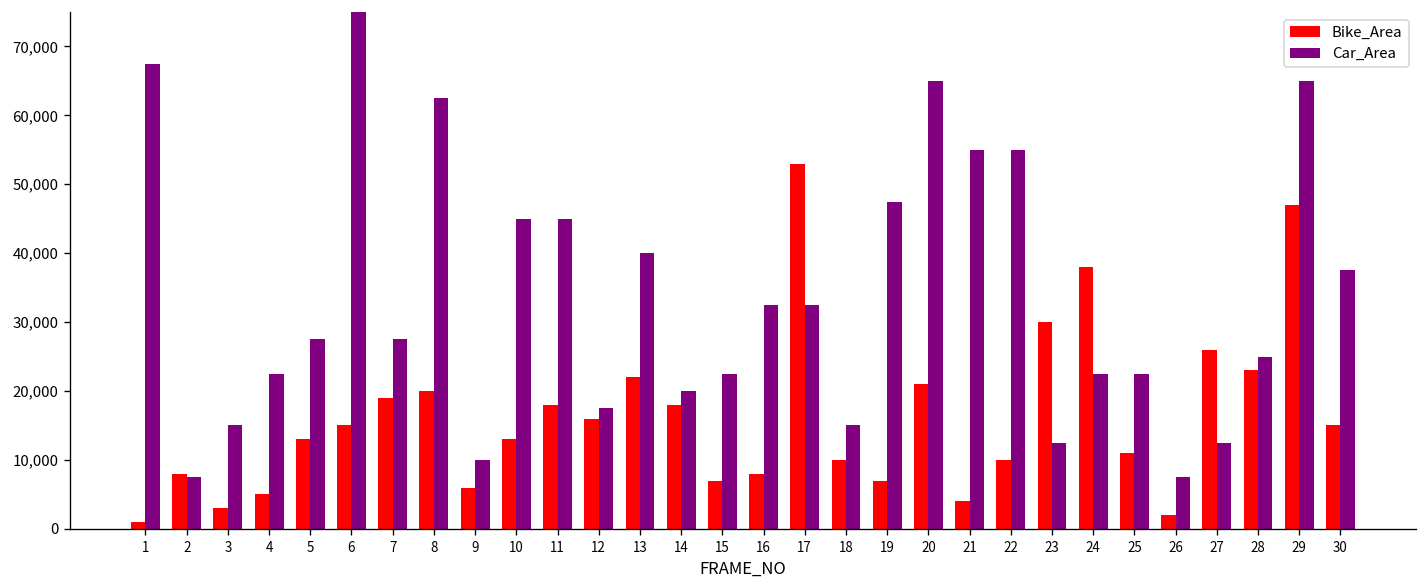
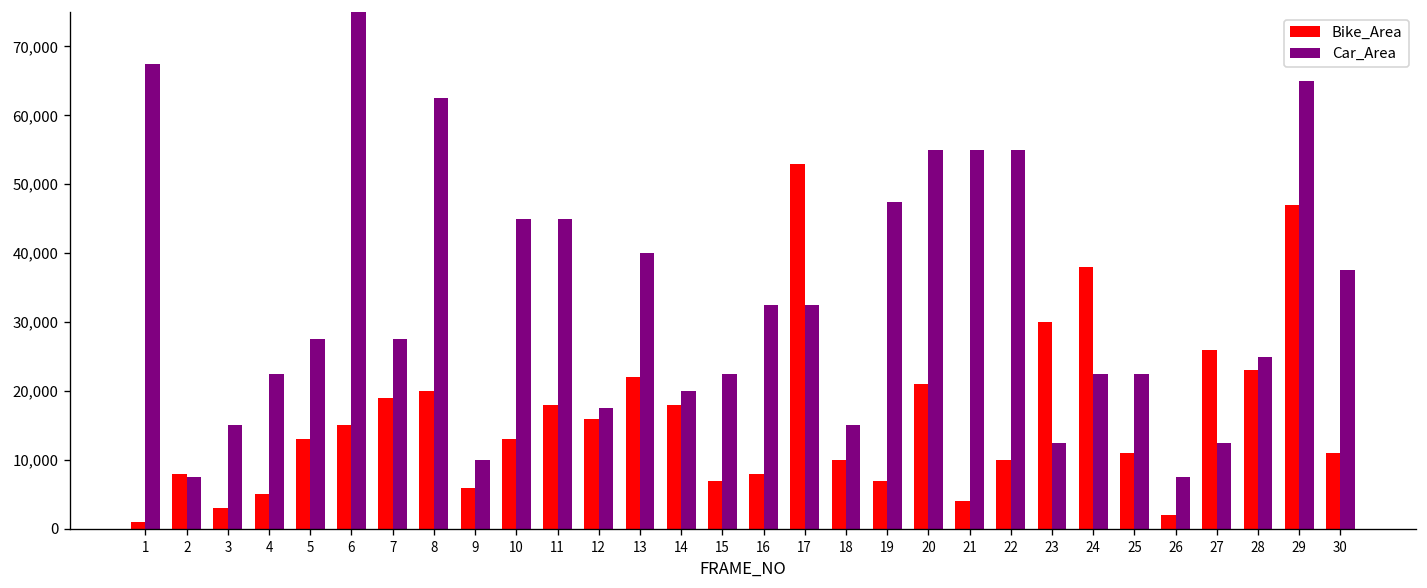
  {
    "Bike_Area": {
      "1": "1,000",
      "2": "8,000",
      "3": "3,000",
      "4": "5,000",
      "5": "13,000",
      "6": "15,000",
      "7": "19,000",
      "8": "20,000",
      "9": "6,000",
      "10": "13,000",
      "11": "18,000",
      "12": "16,000",
      "13": "22,000",
      "14": "18,000",
      "15": "7,000",
      "16": "8,000",
      "17": "53,000",
      "18": "10,000",
      "19": "7,000",
      "20": "21,000",
      "21": "4,000",
      "22": "10,000",
      "23": "30,000",
      "24": "38,000",
      "25": "11,000",
      "26": "2,000",
      "27": "26,000",
      "28": "23,000",
      "29": "47,000",
-     "30": "15,000"
+     "30": "11,000"
    },
    "Car_Area": {
      "1": "68,000",
      "2": "8,000",
      "3": "15,000",
      "4": "23,000",
      "5": "28,000",
      "7": "28,000",
      "8": "63,000",
      "9": "10,000",
      "10": "45,000",
      "11": "45,000",
      "12": "18,000",
      "13": "40,000",
      "14": "20,000",
      "15": "23,000",
      "16": "33,000",
      "17": "33,000",
      "18": "15,000",
      "19": "48,000",
-     "20": "65,000",
+     "20": "55,000",
      "21": "55,000",
      "22": "55,000",
      "23": "13,000",
      "24": "23,000",
      "25": "23,000",
      "26": "8,000",
      "27": "13,000",
      "28": "25,000",
      "29": "65,000",
      "30": "38,000"
    }
  }
